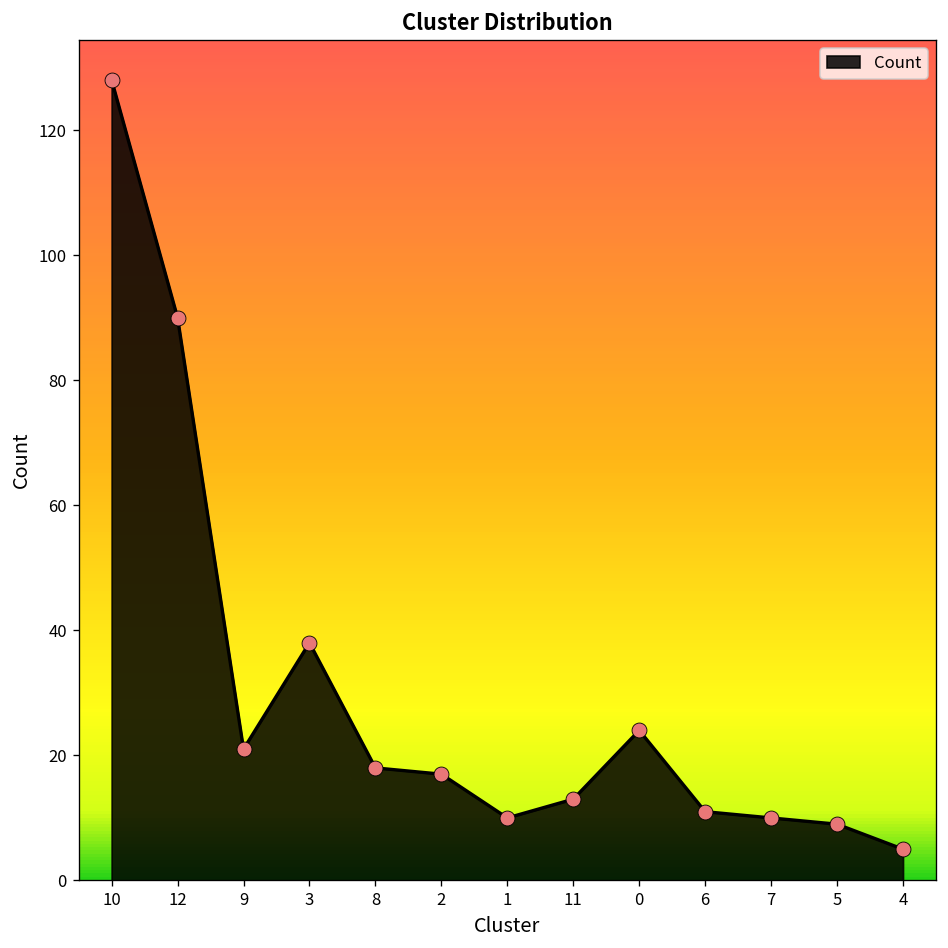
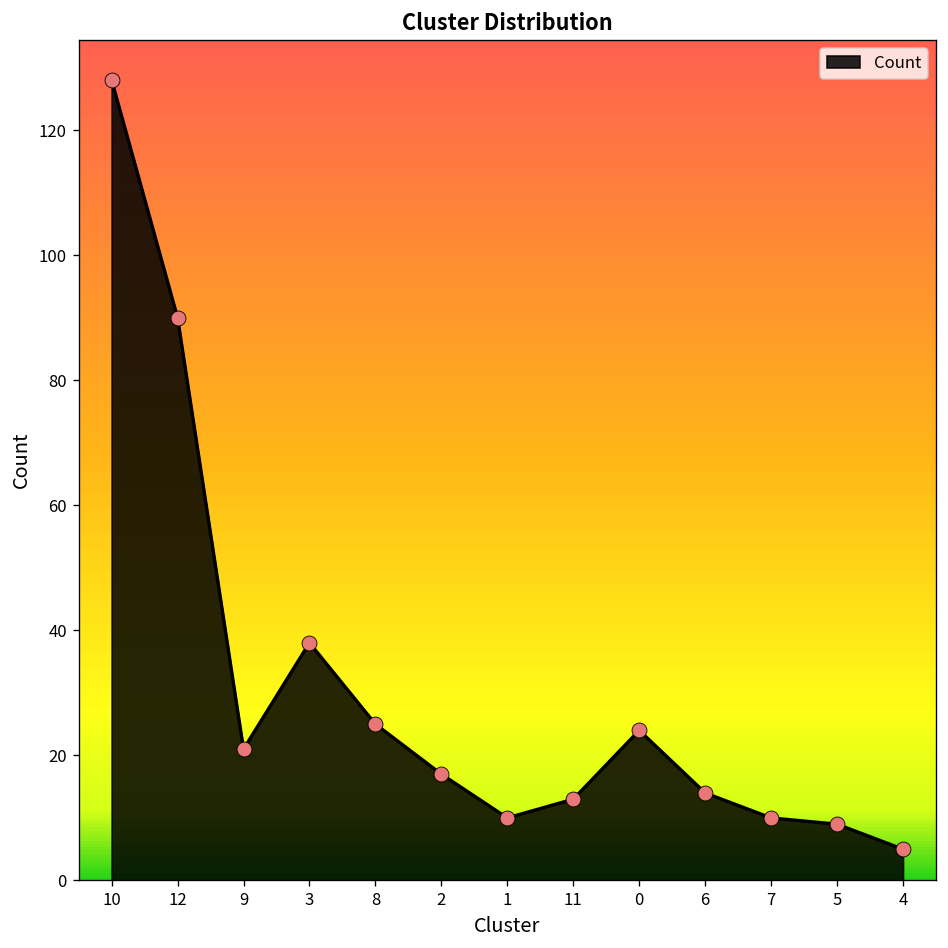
  {
    "10": 128,
    "12": 90,
    "9": 21,
    "3": 38,
-   "8": 18,
+   "8": 25,
    "2": 17,
    "1": 10,
    "11": 13,
    "0": 24,
-   "6": 11,
+   "6": 14,
    "7": 10,
    "5": 9,
    "4": 5
  }
